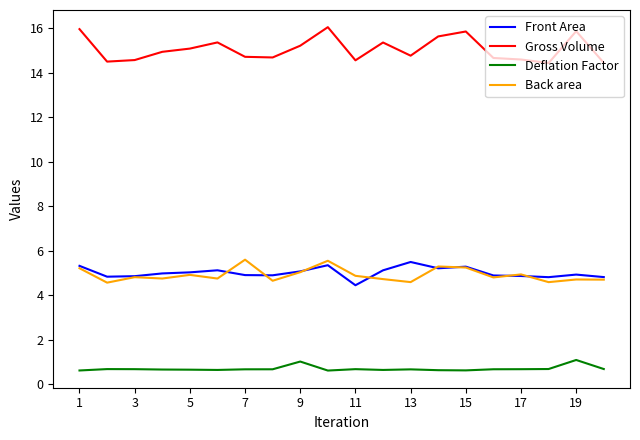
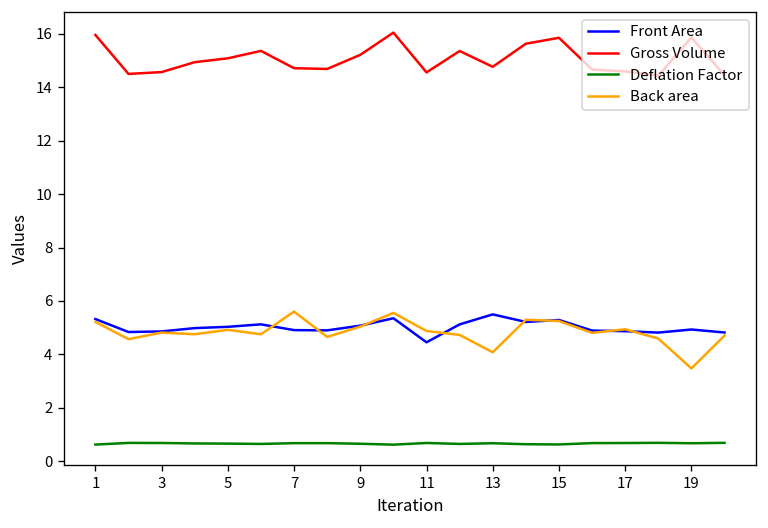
  {
    "Front Area": {
      "5": 5.0,
      "7": 4.9,
      "11": 4.4,
      "13": 5.5,
      "19": 4.9
    },
    "Gross Volume": {
      "1": 16.0,
      "3": 14.6,
      "5": 15.1,
      "7": 14.7,
      "9": 15.2,
      "11": 14.6,
      "13": 14.8,
      "15": 15.9
    },
    "Deflation Factor": {
      "1": 0.6,
      "3": 0.7,
      "5": 0.7,
      "7": 0.7,
-     "9": 1.0,
+     "9": 0.6,
      "11": 0.7,
      "13": 0.7,
      "15": 0.6,
      "17": 0.7,
-     "19": 1.1
+     "19": 0.7
    },
    "Back area": {
      "5": 4.9,
      "7": 5.6,
      "11": 4.9,
-     "13": 4.6,
-     "19": 4.7
+     "13": 4.1,
+     "19": 3.5
    }
  }
